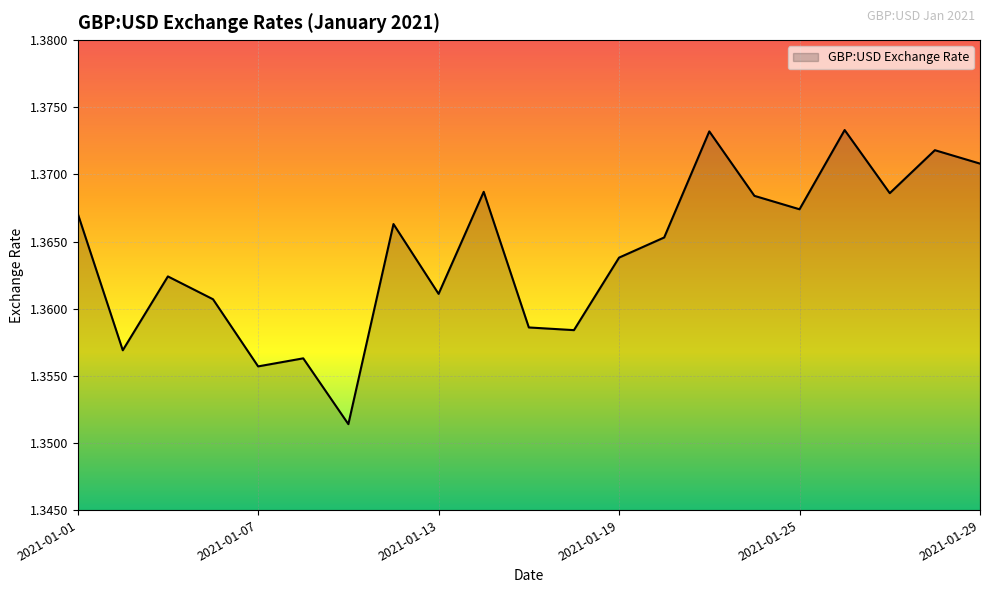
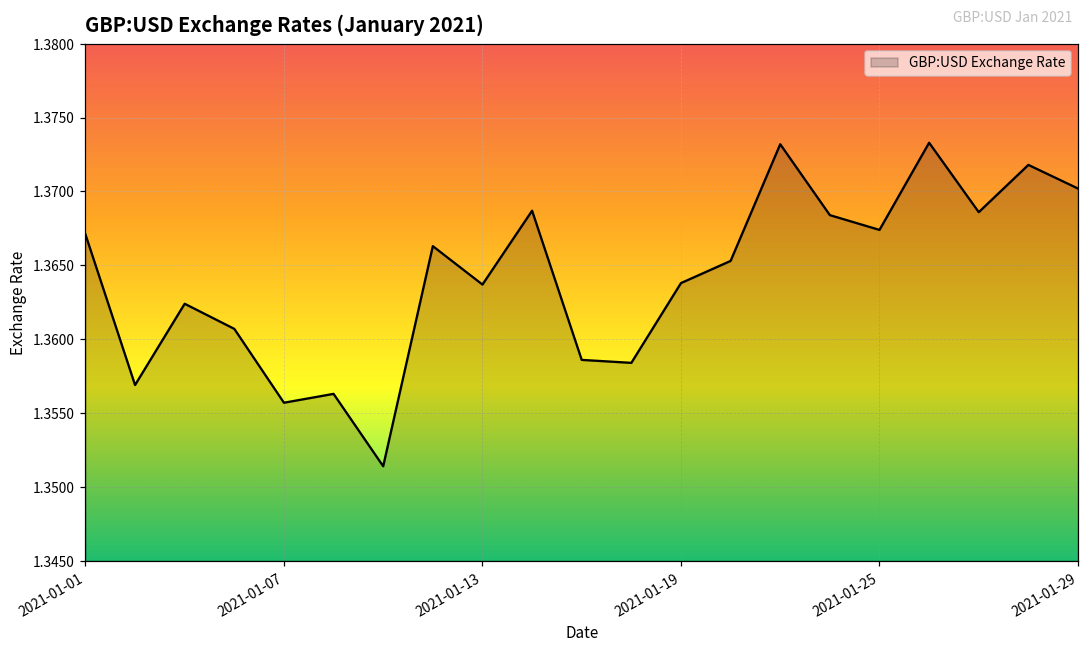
  {
    "2021-01-01": 1.3671,
    "2021-01-07": 1.3557,
-   "2021-01-13": 1.3611,
+   "2021-01-13": 1.3637,
    "2021-01-19": 1.3638,
    "2021-01-25": 1.3674,
-   "2021-01-29": 1.3708
+   "2021-01-29": 1.3702
  }
